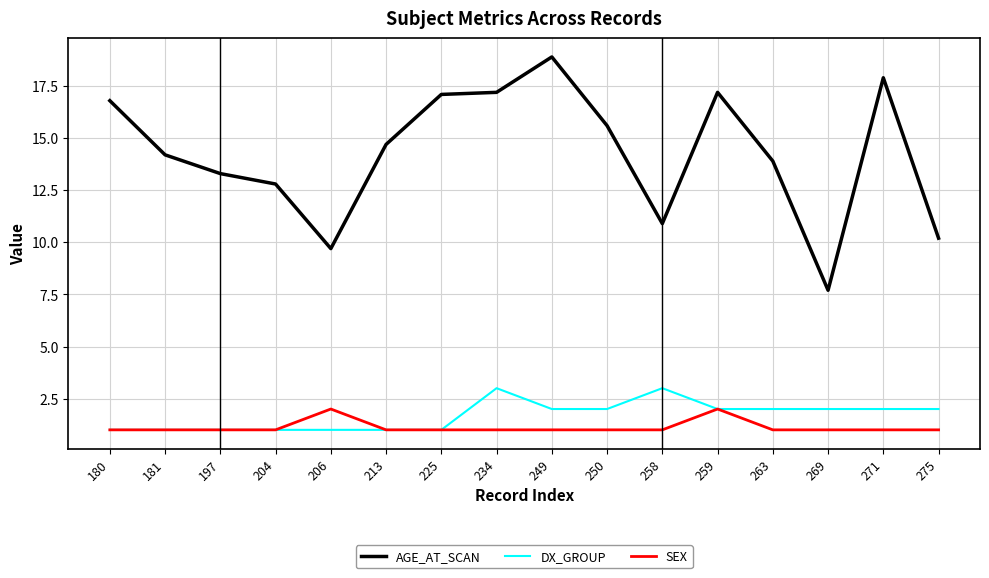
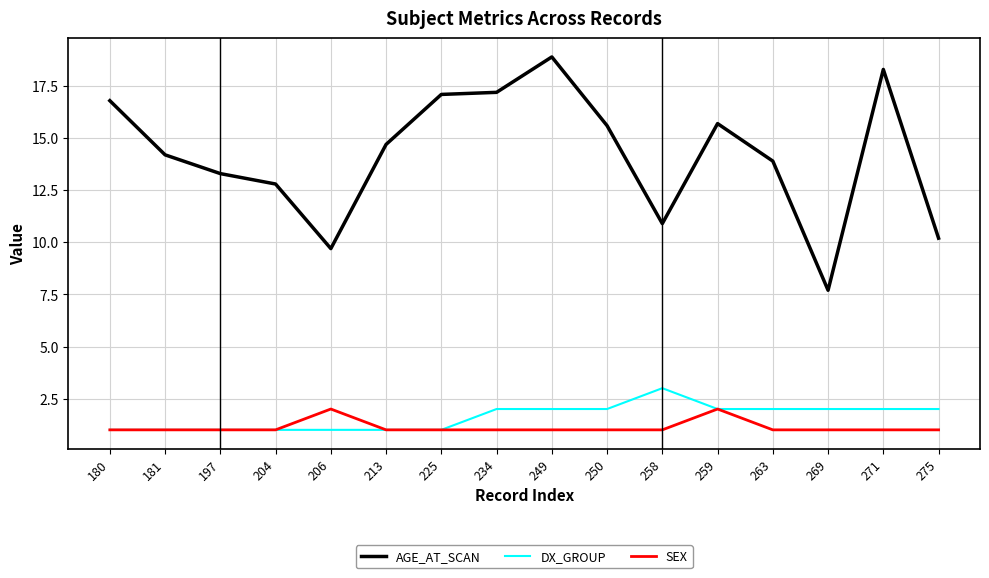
  {
    "AGE_AT_SCAN": {
      "180": 16.8,
      "181": 14.2,
      "197": 13.3,
      "204": 12.8,
      "206": 9.7,
      "213": 14.7,
      "225": 17.1,
      "234": 17.2,
      "249": 18.9,
      "250": 15.6,
      "258": 10.9,
-     "259": 17.2,
+     "259": 15.7,
      "263": 13.9,
      "269": 7.7,
-     "271": 17.9,
+     "271": 18.3,
      "275": 10.2
    },
    "DX_GROUP": {
      "206": 1,
-     "234": 3,
+     "234": 2,
      "249": 2,
      "250": 2,
      "258": 3,
      "263": 2,
      "269": 2,
      "271": 2,
      "275": 2
    },
    "SEX": {
      "206": 2.0,
      "234": 1.0,
      "249": 1.0,
      "250": 1.0,
      "258": 1.0,
      "263": 1.0,
      "269": 1.0,
      "271": 1.0,
      "275": 1.0
    }
  }
